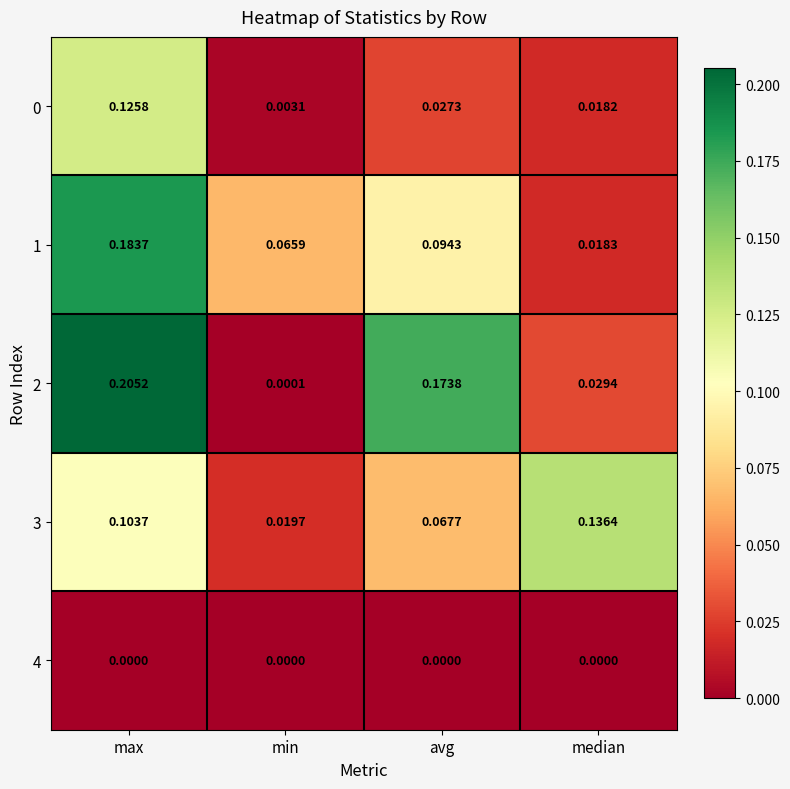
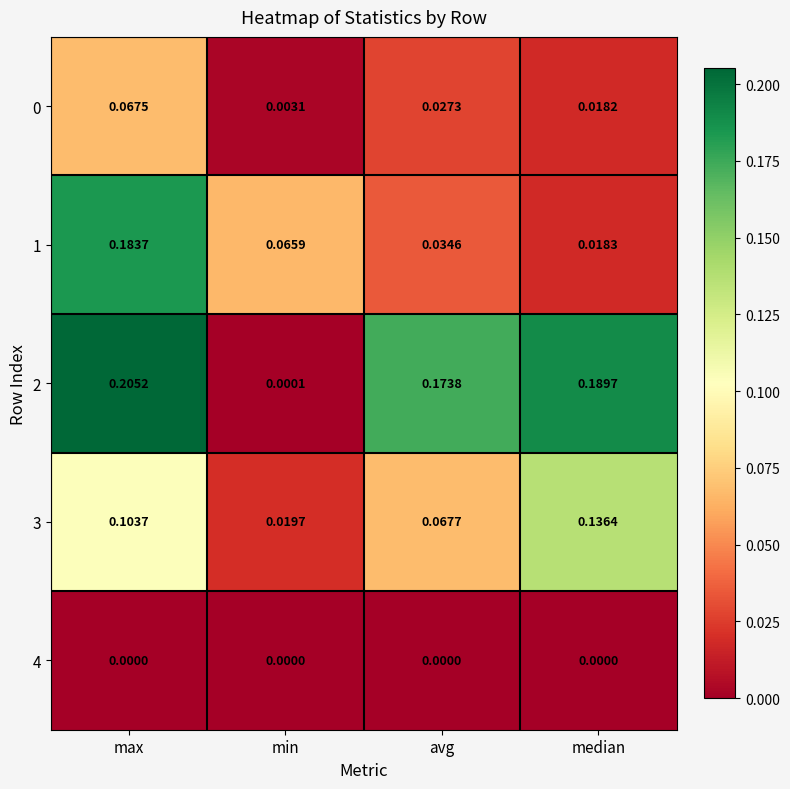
  {
    "0": {
-     "max": 0.1258,
+     "max": 0.0675,
      "min": 0.0031,
      "avg": 0.0273,
      "median": 0.0182
    },
    "1": {
      "max": 0.1837,
      "min": 0.0659,
-     "avg": 0.0943,
+     "avg": 0.0346,
      "median": 0.0183
    },
    "2": {
      "max": 0.2052,
      "min": 0.0001,
      "avg": 0.1738,
-     "median": 0.0294
+     "median": 0.1897
    },
    "3": {
      "max": 0.1037,
      "min": 0.0197,
      "avg": 0.0677,
      "median": 0.1364
    },
    "4": {
      "max": 0.0000,
      "min": 0.0000,
      "avg": 0.0000,
      "median": 0.0000
    }
  }
